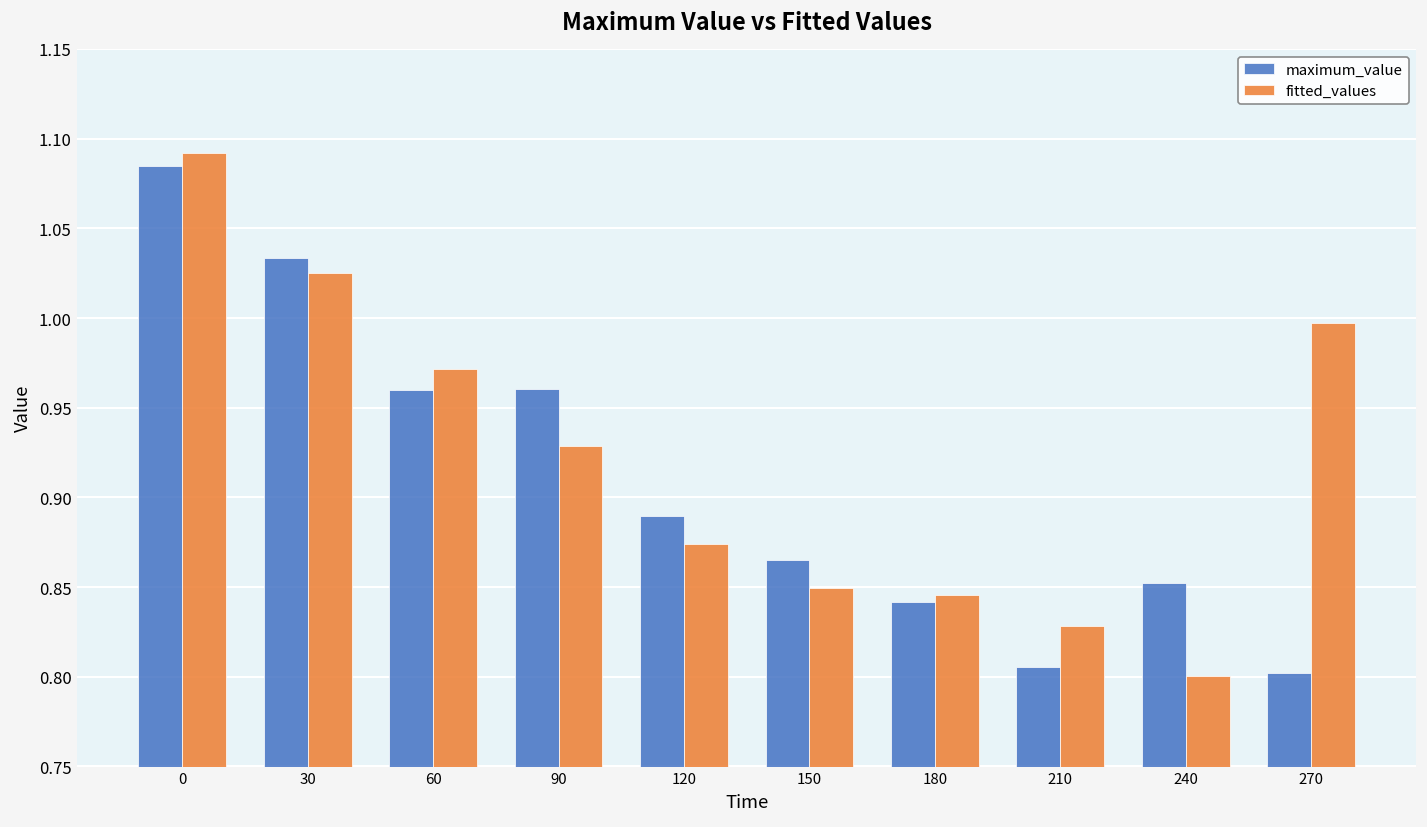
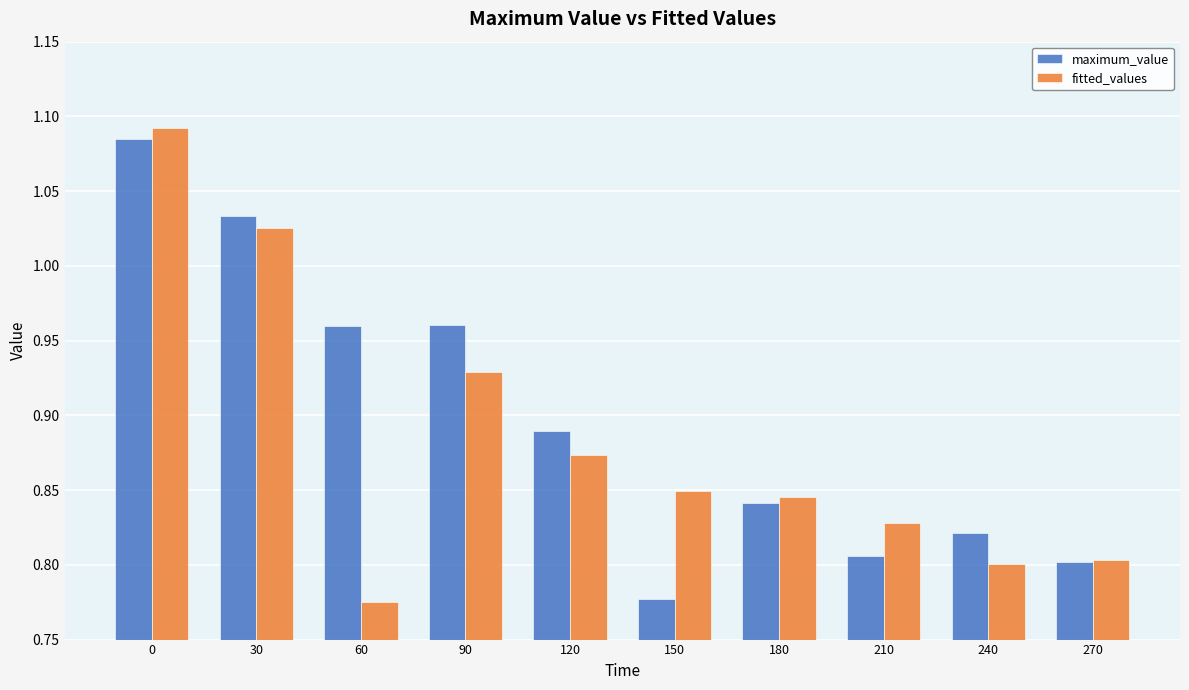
  {
    "maximum_value": {
      "0": 1.085,
      "30": 1.033,
      "60": 0.960,
      "90": 0.960,
      "120": 0.889,
-     "150": 0.865,
+     "150": 0.777,
      "180": 0.841,
      "210": 0.806,
-     "240": 0.852,
+     "240": 0.822,
      "270": 0.802
    },
    "fitted_values": {
      "0": 1.092,
      "30": 1.025,
-     "60": 0.972,
+     "60": 0.775,
      "90": 0.929,
      "120": 0.874,
      "150": 0.850,
      "180": 0.846,
      "210": 0.828,
      "240": 0.801,
-     "270": 0.997
+     "270": 0.803
    }
  }
